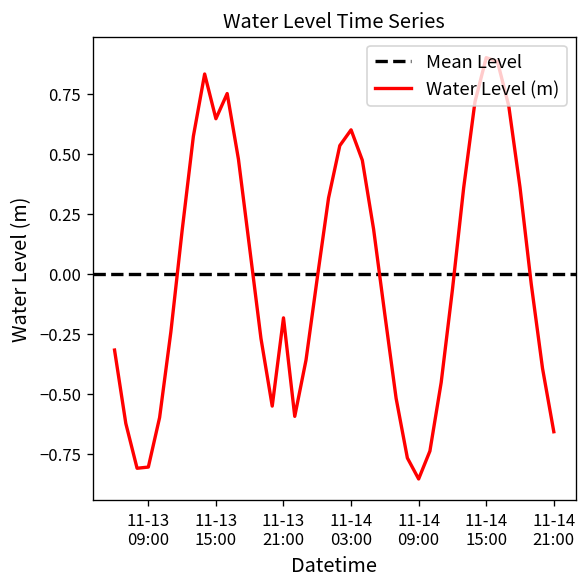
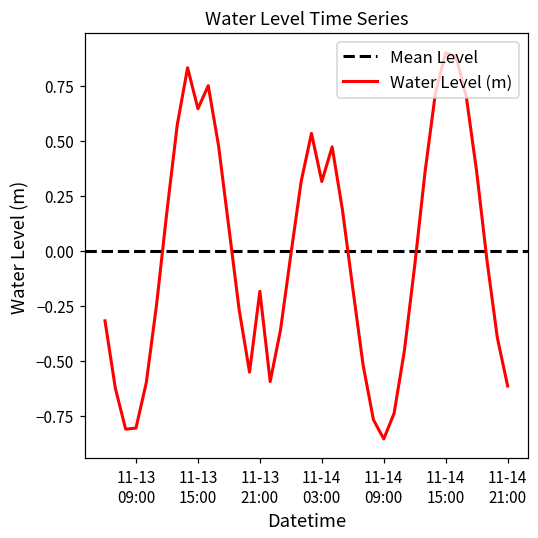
  {
    "11-13 09:00": -0.81,
    "11-13 15:00": 0.65,
    "11-13 21:00": -0.18,
-   "11-14 03:00": 0.60,
+   "11-14 03:00": 0.32,
    "11-14 09:00": -0.85,
-   "11-14 21:00": -0.66
+   "11-14 21:00": -0.61
  }
